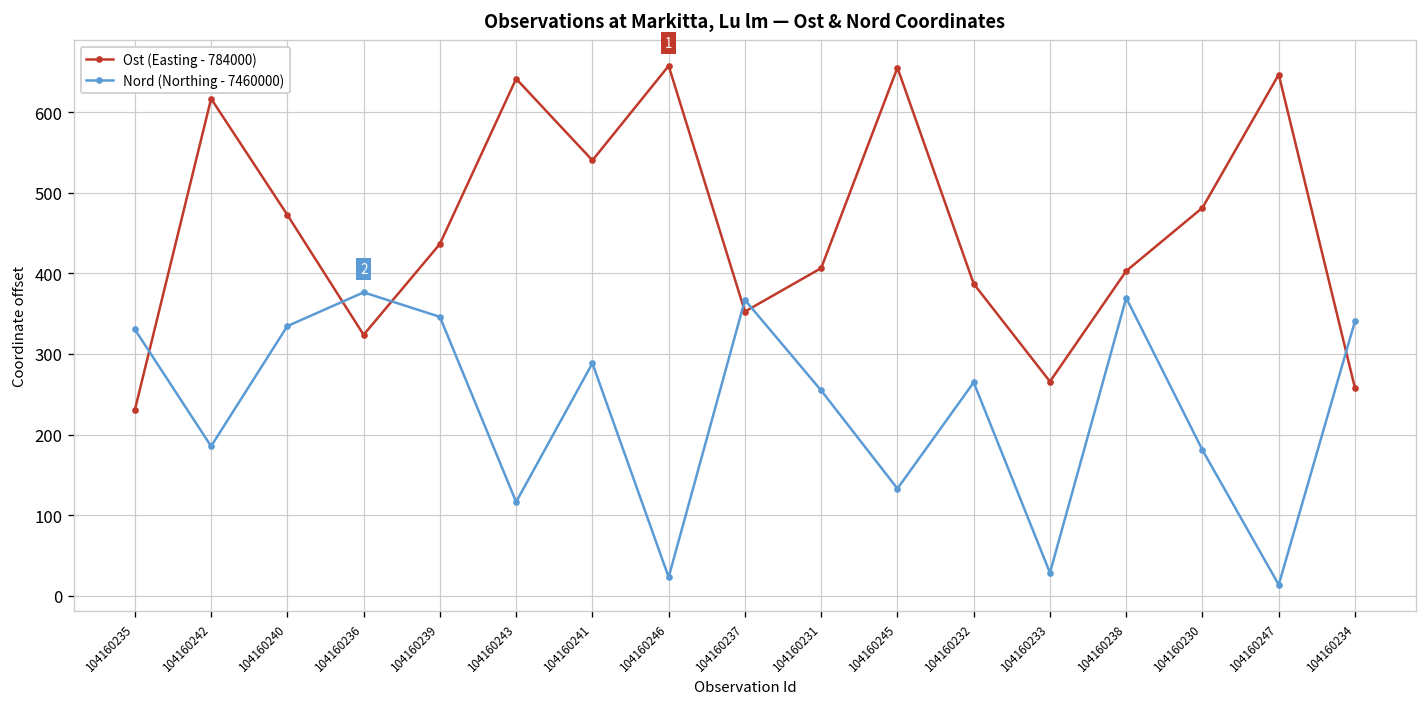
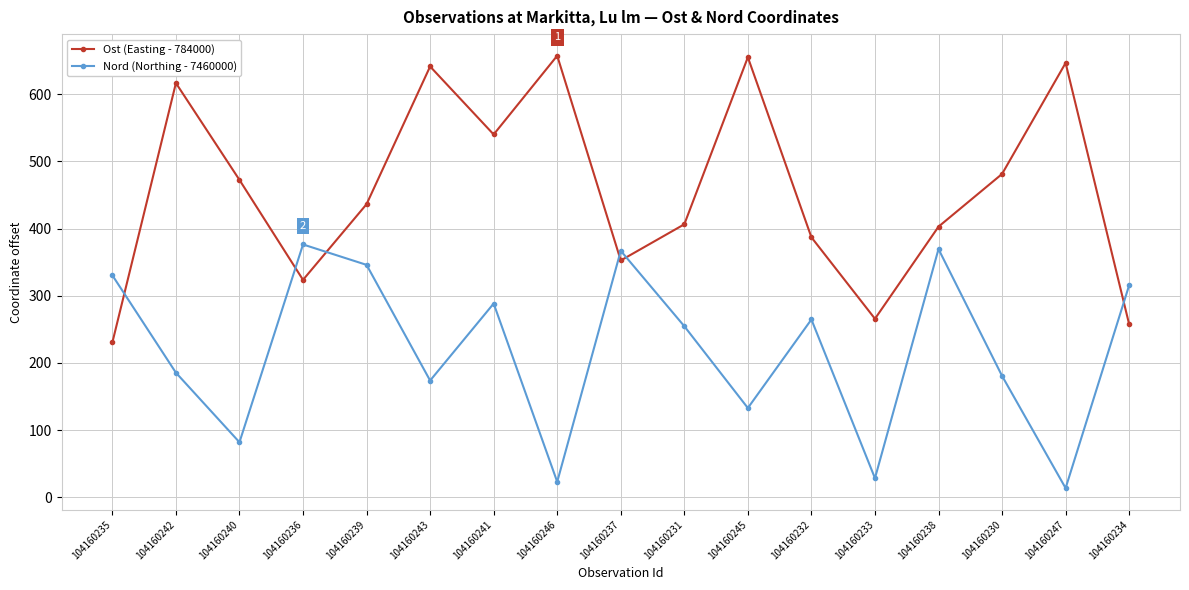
  {
    "Ost (Easting - 784000)": {
      "104160235": 230,
      "104160242": 620,
      "104160240": 470,
      "104160236": 320,
      "104160239": 440,
      "104160243": 640,
      "104160241": 540,
      "104160237": 350,
      "104160231": 410,
      "104160245": 660,
      "104160232": 390,
      "104160233": 270,
      "104160238": 400,
      "104160230": 480,
      "104160247": 650,
      "104160234": 260
    },
    "Nord (Northing - 7460000)": {
      "104160235": 330,
      "104160242": 190,
-     "104160240": 330,
+     "104160240": 80,
      "104160239": 350,
-     "104160243": 120,
+     "104160243": 170,
      "104160241": 290,
      "104160246": 20,
      "104160237": 370,
      "104160231": 250,
      "104160245": 130,
      "104160232": 260,
      "104160233": 30,
      "104160238": 370,
      "104160230": 180,
      "104160247": 10,
-     "104160234": 340
+     "104160234": 320
    }
  }
